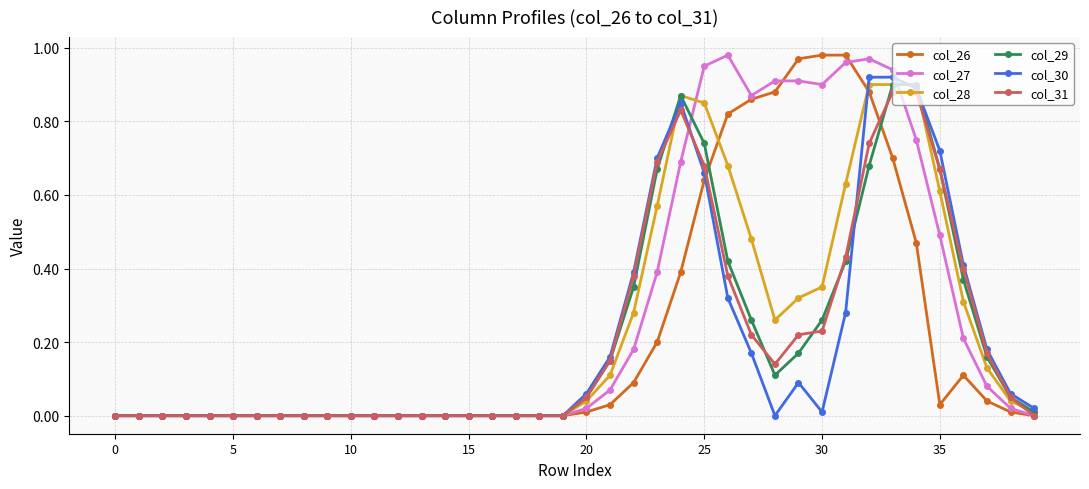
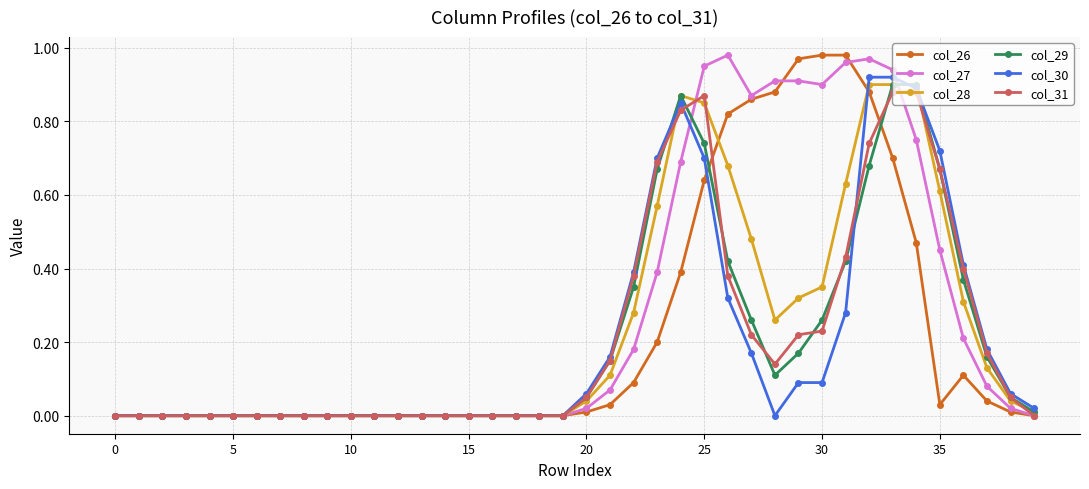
  {
    "col_26": {
      "20": 0.01,
      "25": 0.64,
      "30": 0.98,
      "35": 0.03
    },
    "col_27": {
      "20": 0.02,
      "25": 0.95,
      "30": 0.90,
-     "35": 0.49
+     "35": 0.45
    },
    "col_28": {
      "20": 0.04,
      "25": 0.85,
      "30": 0.35,
      "35": 0.61
    },
    "col_29": {
      "25": 0.74,
      "30": 0.26
    },
    "col_30": {
      "20": 0.06,
-     "25": 0.66,
-     "30": 0.01,
+     "25": 0.70,
+     "30": 0.09,
      "35": 0.72
    },
    "col_31": {
-     "25": 0.68,
+     "25": 0.87,
      "30": 0.23
    }
  }
